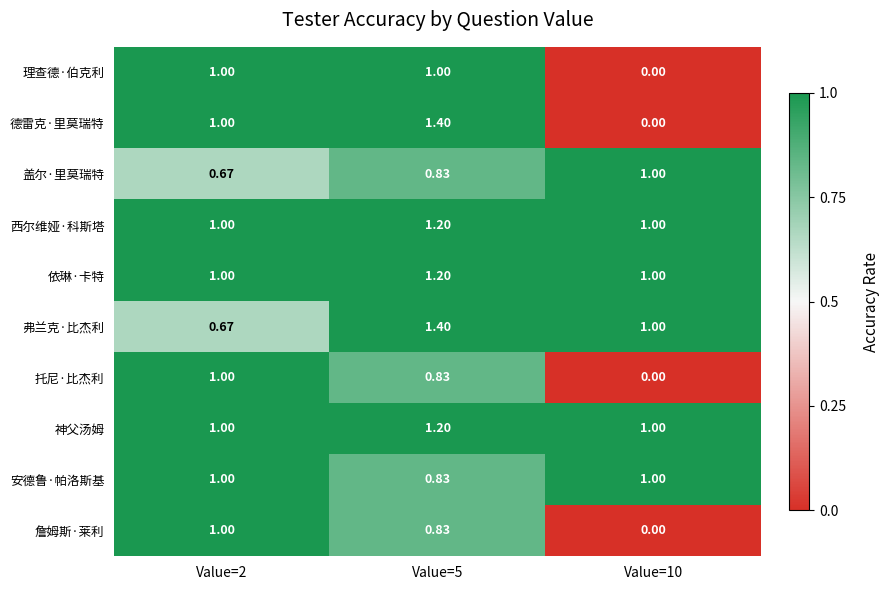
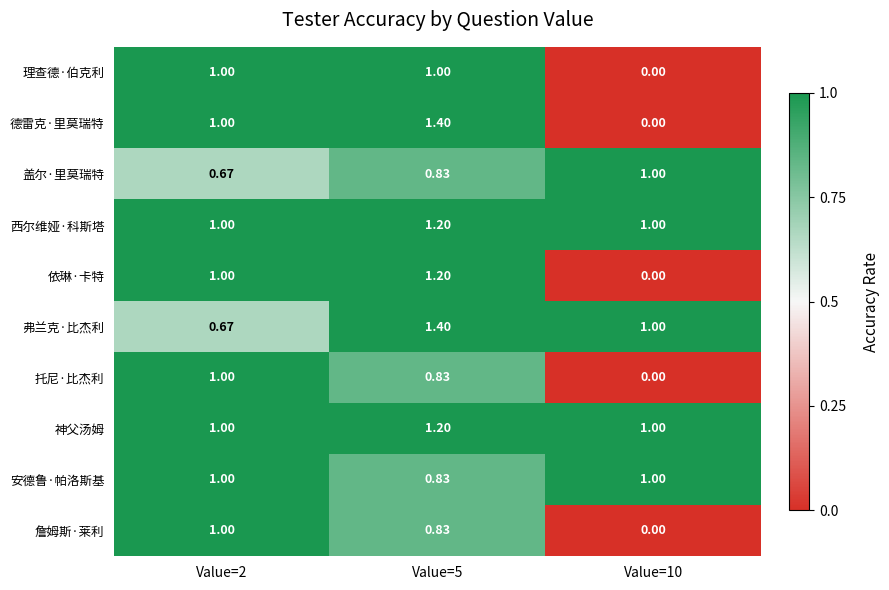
  {
    "理查德·伯克利": {
      "Value=2": 1.00,
      "Value=5": 1.00,
      "Value=10": 0.00
    },
    "德雷克·里莫瑞特": {
      "Value=2": 1.00,
      "Value=5": 1.40,
      "Value=10": 0.00
    },
    "盖尔·里莫瑞特": {
      "Value=2": 0.67,
      "Value=5": 0.83,
      "Value=10": 1.00
    },
    "西尔维娅·科斯塔": {
      "Value=2": 1.00,
      "Value=5": 1.20,
      "Value=10": 1.00
    },
    "依琳·卡特": {
      "Value=2": 1.00,
      "Value=5": 1.20,
-     "Value=10": 1.00
+     "Value=10": 0.00
    },
    "弗兰克·比杰利": {
      "Value=2": 0.67,
      "Value=5": 1.40,
      "Value=10": 1.00
    },
    "托尼·比杰利": {
      "Value=2": 1.00,
      "Value=5": 0.83,
      "Value=10": 0.00
    },
    "神父汤姆": {
      "Value=2": 1.00,
      "Value=5": 1.20,
      "Value=10": 1.00
    },
    "安德鲁·帕洛斯基": {
      "Value=2": 1.00,
      "Value=5": 0.83,
      "Value=10": 1.00
    },
    "詹姆斯·莱利": {
      "Value=2": 1.00,
      "Value=5": 0.83,
      "Value=10": 0.00
    }
  }
